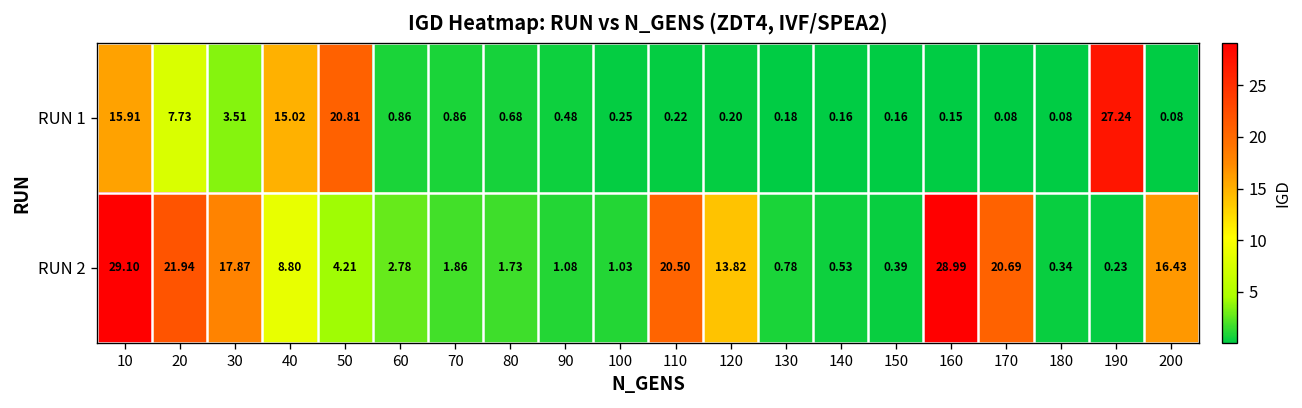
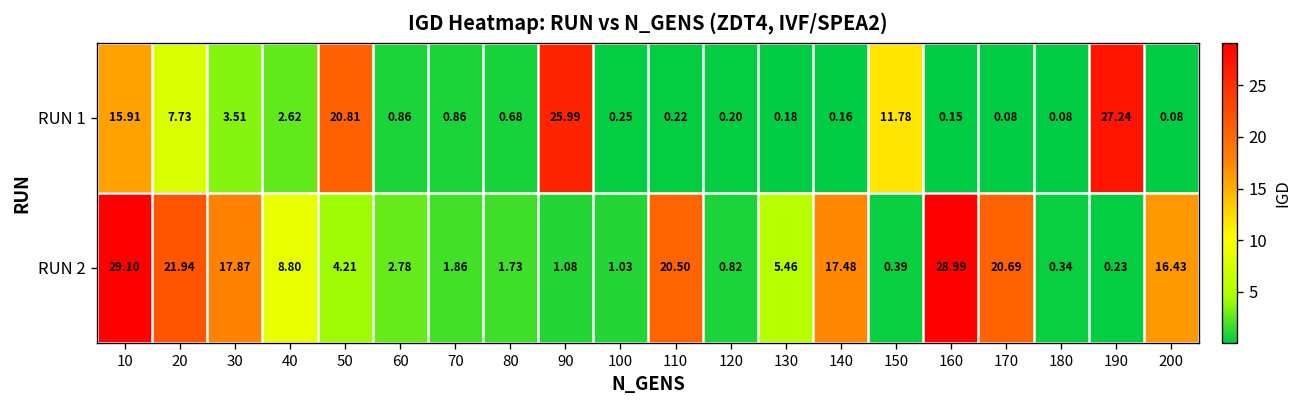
  {
    "RUN 1": {
      "10": 15.91,
      "20": 7.73,
      "30": 3.51,
-     "40": 15.02,
+     "40": 2.62,
      "50": 20.81,
      "60": 0.86,
      "70": 0.86,
      "80": 0.68,
-     "90": 0.48,
+     "90": 25.99,
      "100": 0.25,
      "110": 0.22,
      "120": 0.20,
      "130": 0.18,
      "140": 0.16,
-     "150": 0.16,
+     "150": 11.78,
      "160": 0.15,
      "170": 0.08,
      "180": 0.08,
      "190": 27.24,
      "200": 0.08
    },
    "RUN 2": {
      "10": 29.10,
      "20": 21.94,
      "30": 17.87,
      "40": 8.80,
      "50": 4.21,
      "60": 2.78,
      "70": 1.86,
      "80": 1.73,
      "90": 1.08,
      "100": 1.03,
      "110": 20.50,
-     "120": 13.82,
-     "130": 0.78,
-     "140": 0.53,
+     "120": 0.82,
+     "130": 5.46,
+     "140": 17.48,
      "150": 0.39,
      "160": 28.99,
      "170": 20.69,
      "180": 0.34,
      "190": 0.23,
      "200": 16.43
    }
  }
